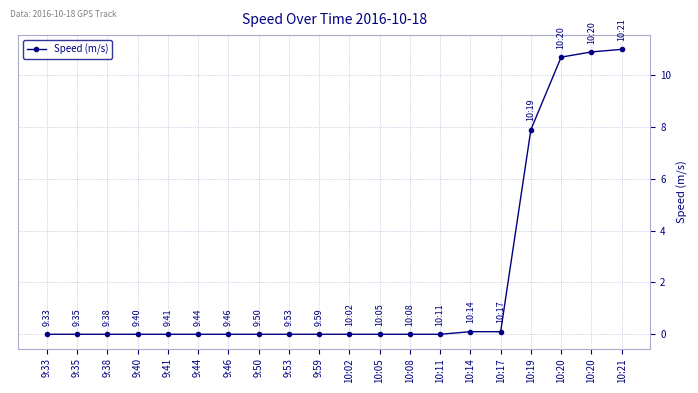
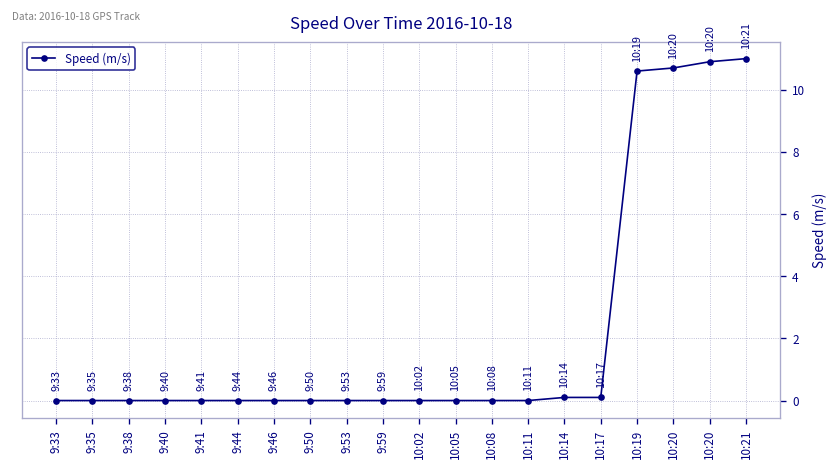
  {
-   "10:19": 7.9
+   "10:19": 10.6
  }
